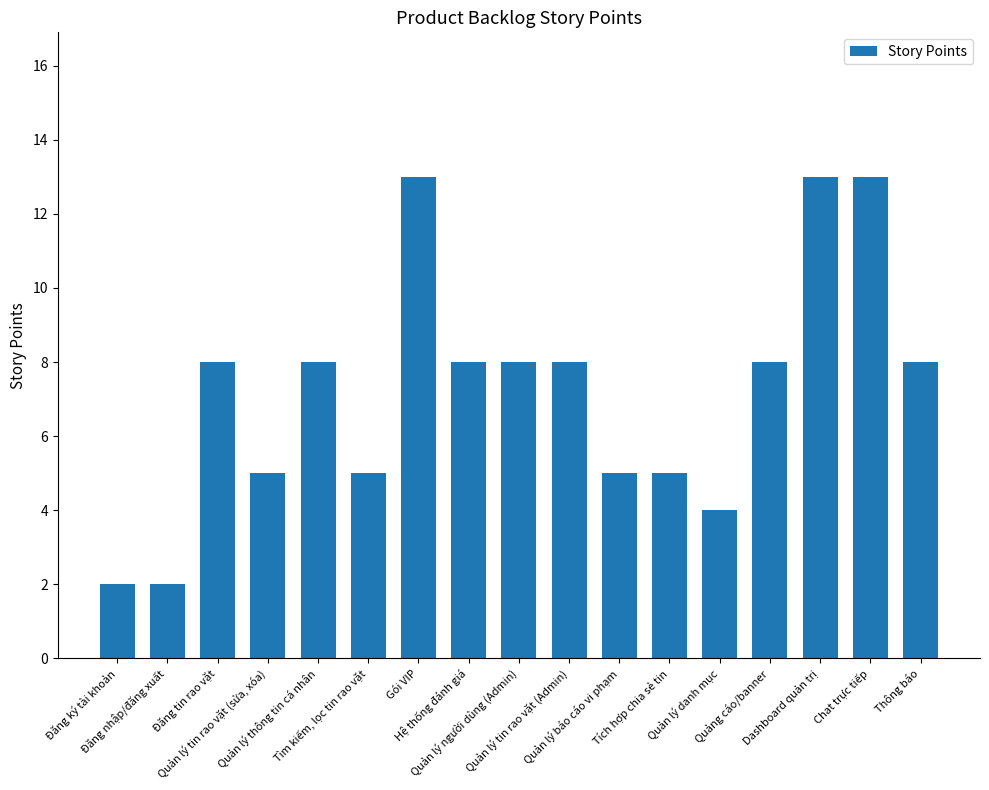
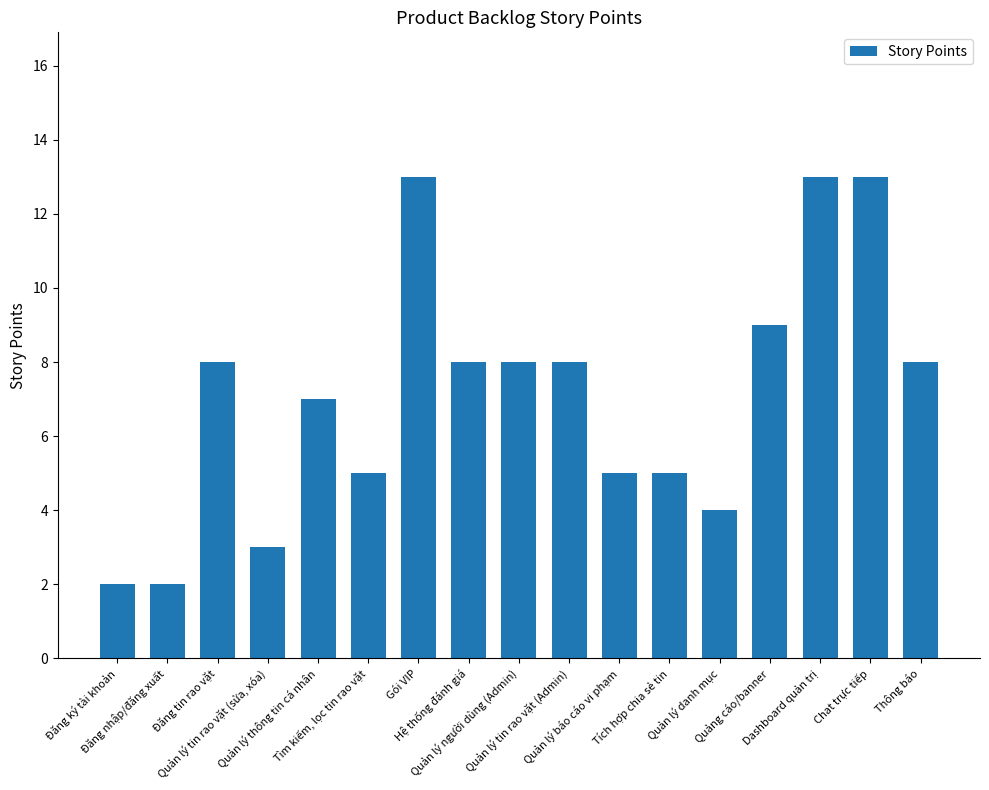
  {
    "Đăng ký tài khoản": 2,
    "Đăng nhập/đăng xuất": 2,
    "Đăng tin rao vặt": 8,
-   "Quản lý tin rao vặt (sửa, xóa)": 5,
-   "Quản lý thông tin cá nhân": 8,
+   "Quản lý tin rao vặt (sửa, xóa)": 3,
+   "Quản lý thông tin cá nhân": 7,
    "Tìm kiếm, lọc tin rao vặt": 5,
    "Gói VIP": 13,
    "Hệ thống đánh giá": 8,
    "Quản lý người dùng (Admin)": 8,
    "Quản lý tin rao vặt (Admin)": 8,
    "Quản lý báo cáo vi phạm": 5,
    "Tích hợp chia sẻ tin": 5,
    "Quản lý danh mục": 4,
-   "Quảng cáo/banner": 8,
+   "Quảng cáo/banner": 9,
    "Dashboard quản trị": 13,
    "Chat trực tiếp": 13,
    "Thông báo": 8
  }
